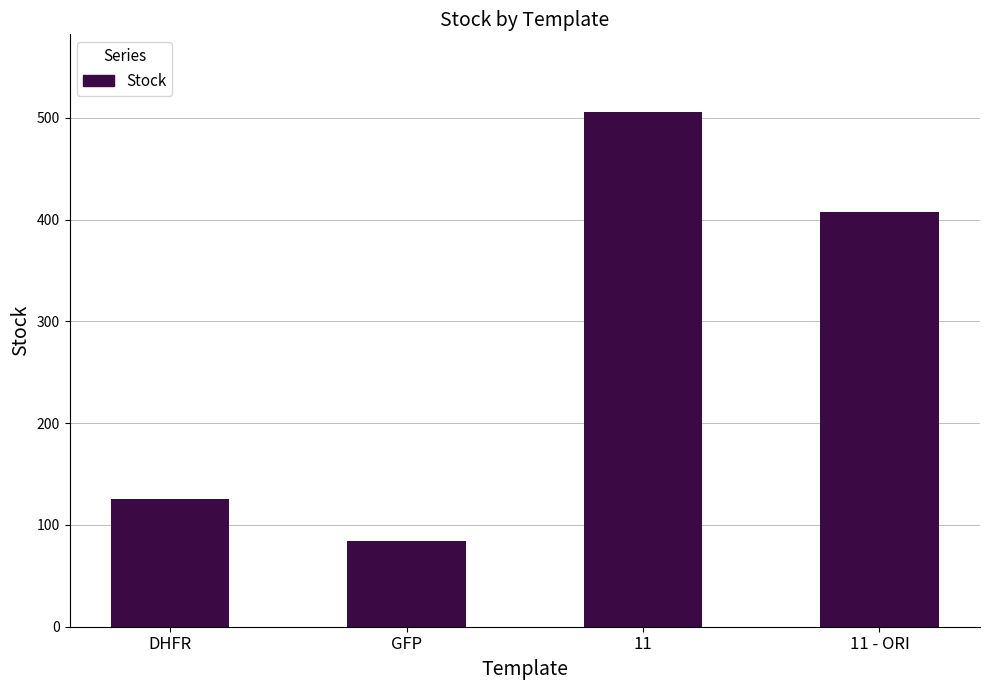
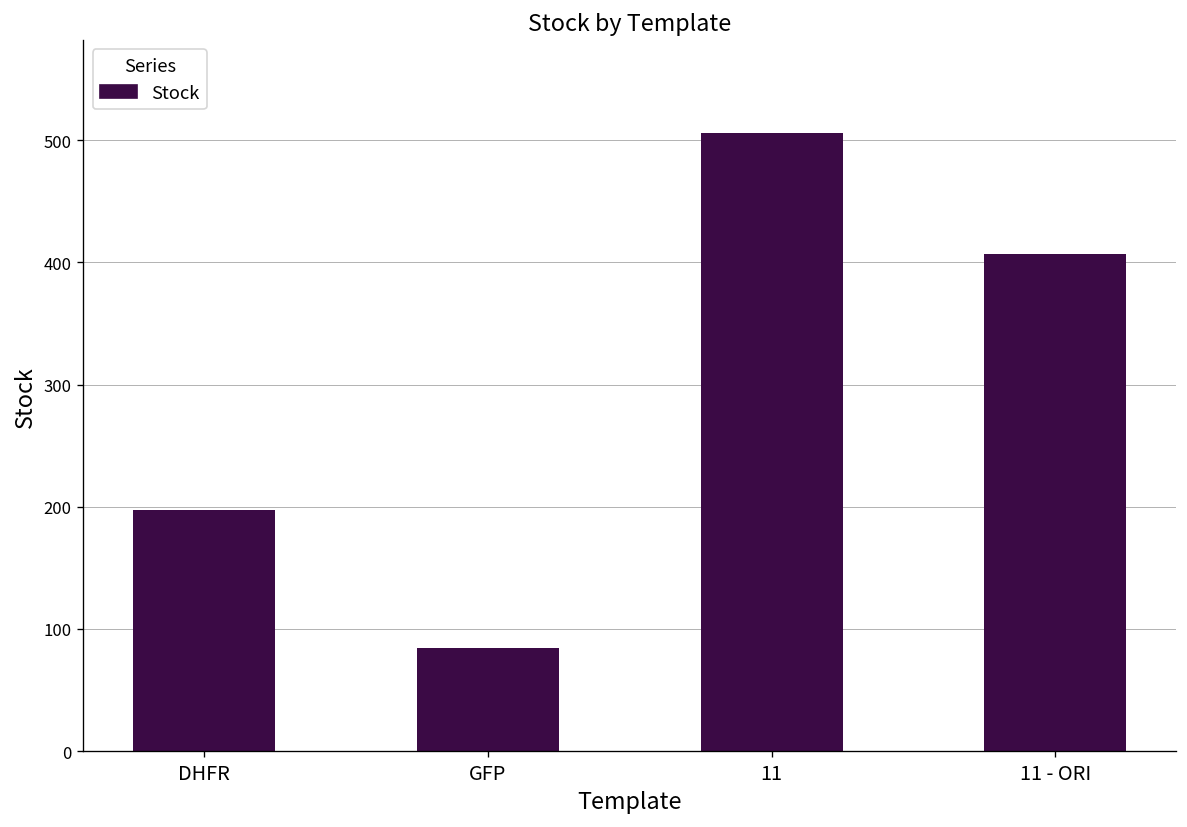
  {
-   "DHFR": 125,
+   "DHFR": 197,
    "GFP": 84,
    "11": 506,
    "11 - ORI": 407
  }
